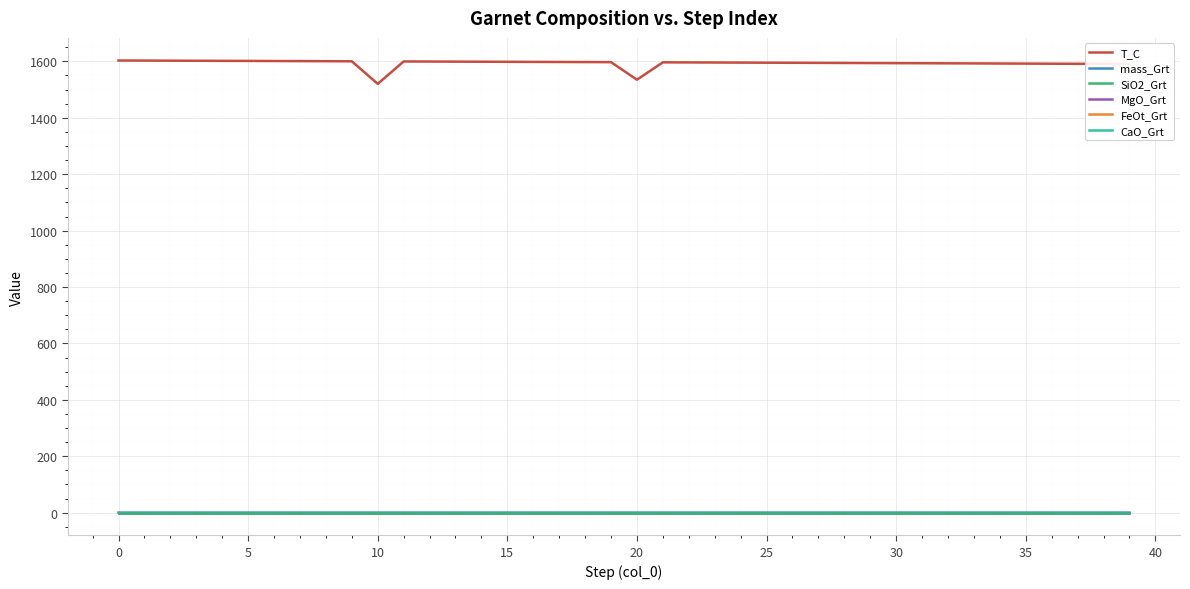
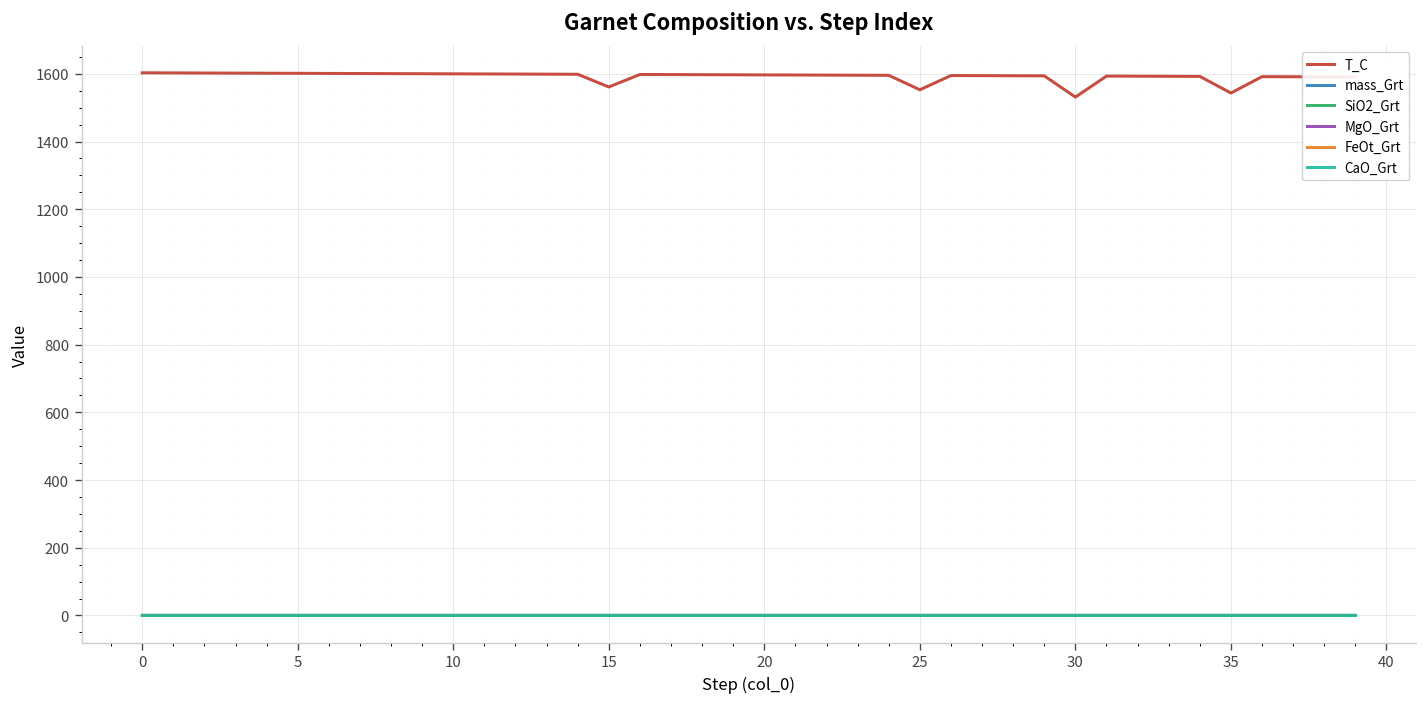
  {
    "T_C": {
      "0": 1600,
      "5": 1600,
-     "10": 1520,
-     "15": 1600,
-     "20": 1530,
-     "25": 1600,
-     "30": 1590,
-     "35": 1590
+     "10": 1600,
+     "15": 1560,
+     "20": 1600,
+     "25": 1550,
+     "30": 1530,
+     "35": 1540
    },
    "CaO_Grt": {
      "0": 0,
      "5": 0,
      "10": 0,
      "15": 0,
      "20": 0,
      "25": 0,
      "30": 0,
      "35": 0
    }
  }
